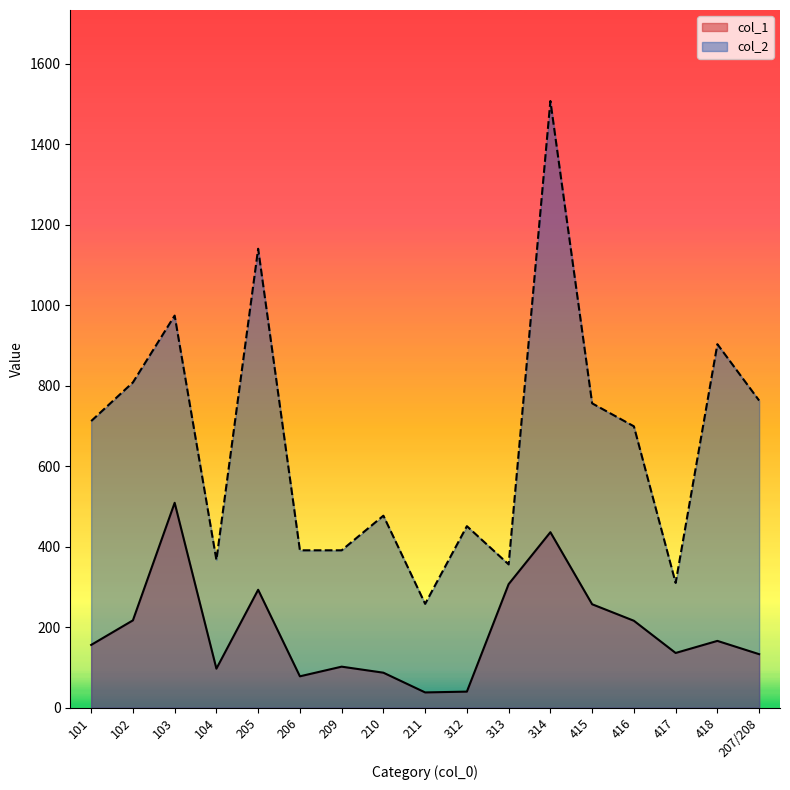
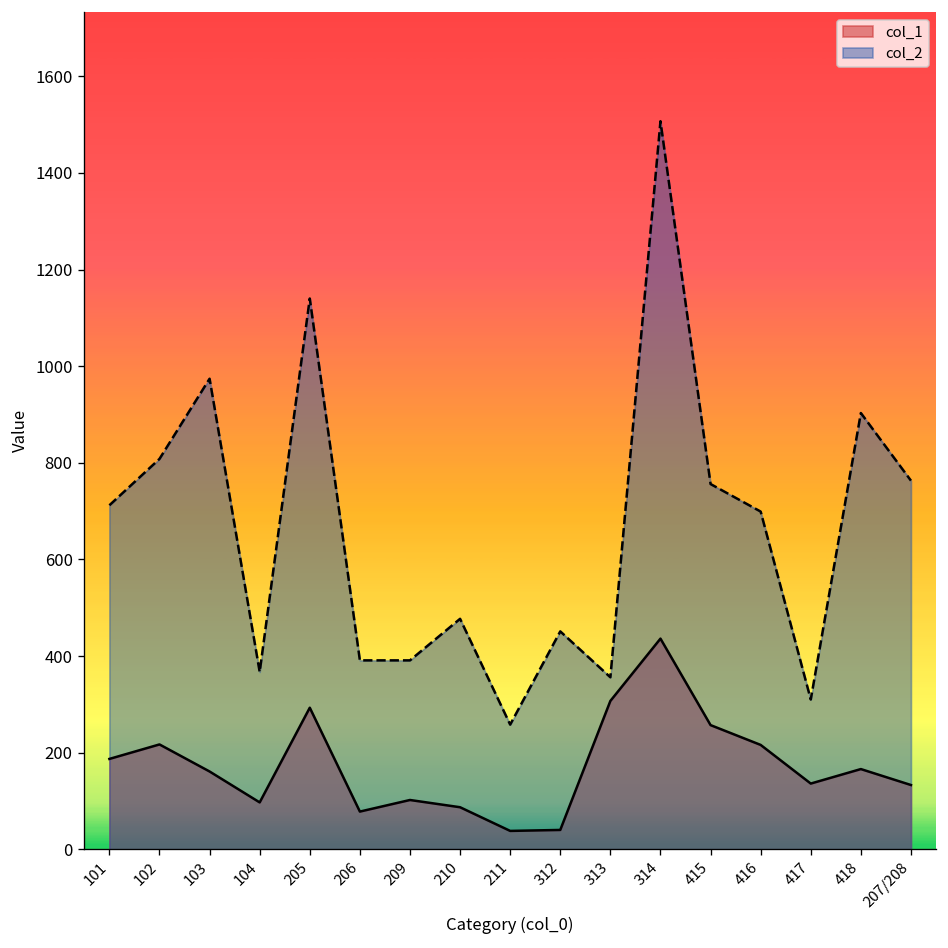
  {
    "col_1": {
-     "101": 160,
+     "101": 190,
      "102": 220,
-     "103": 510,
+     "103": 160,
      "104": 100,
      "205": 290,
      "206": 80,
      "209": 100,
      "210": 90,
      "211": 40,
      "312": 40,
      "313": 310,
      "314": 440,
      "415": 260,
      "416": 220,
      "417": 140,
      "418": 170,
      "207/208": 130
    },
    "col_2": {
      "101": 710,
      "102": 810,
      "103": 970,
      "104": 370,
      "205": 1140,
      "206": 390,
      "209": 390,
      "210": 480,
      "211": 260,
      "312": 450,
      "313": 360,
      "314": 1510,
      "415": 760,
      "416": 700,
      "417": 310,
      "418": 900,
      "207/208": 760
    }
  }
